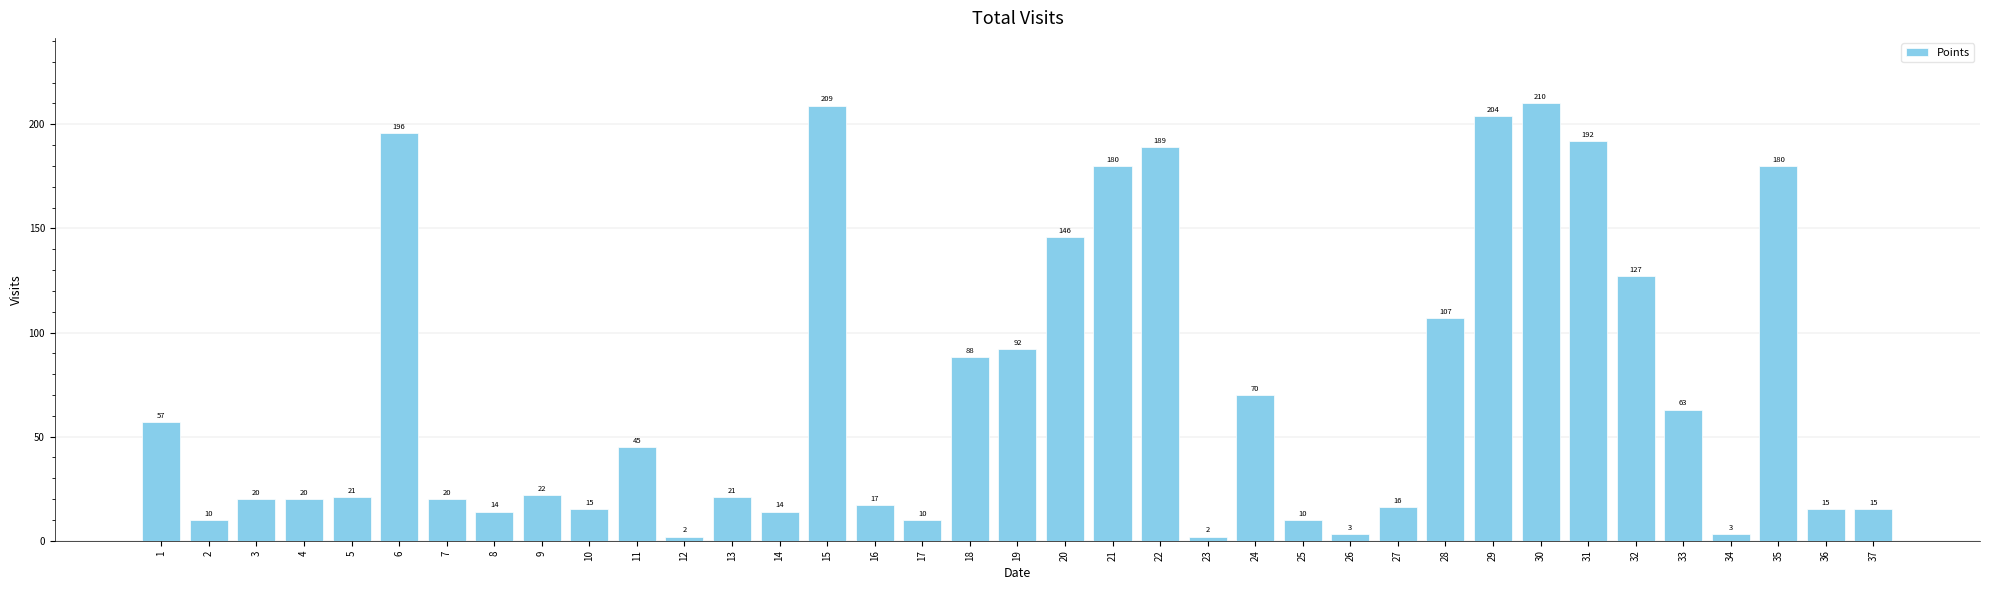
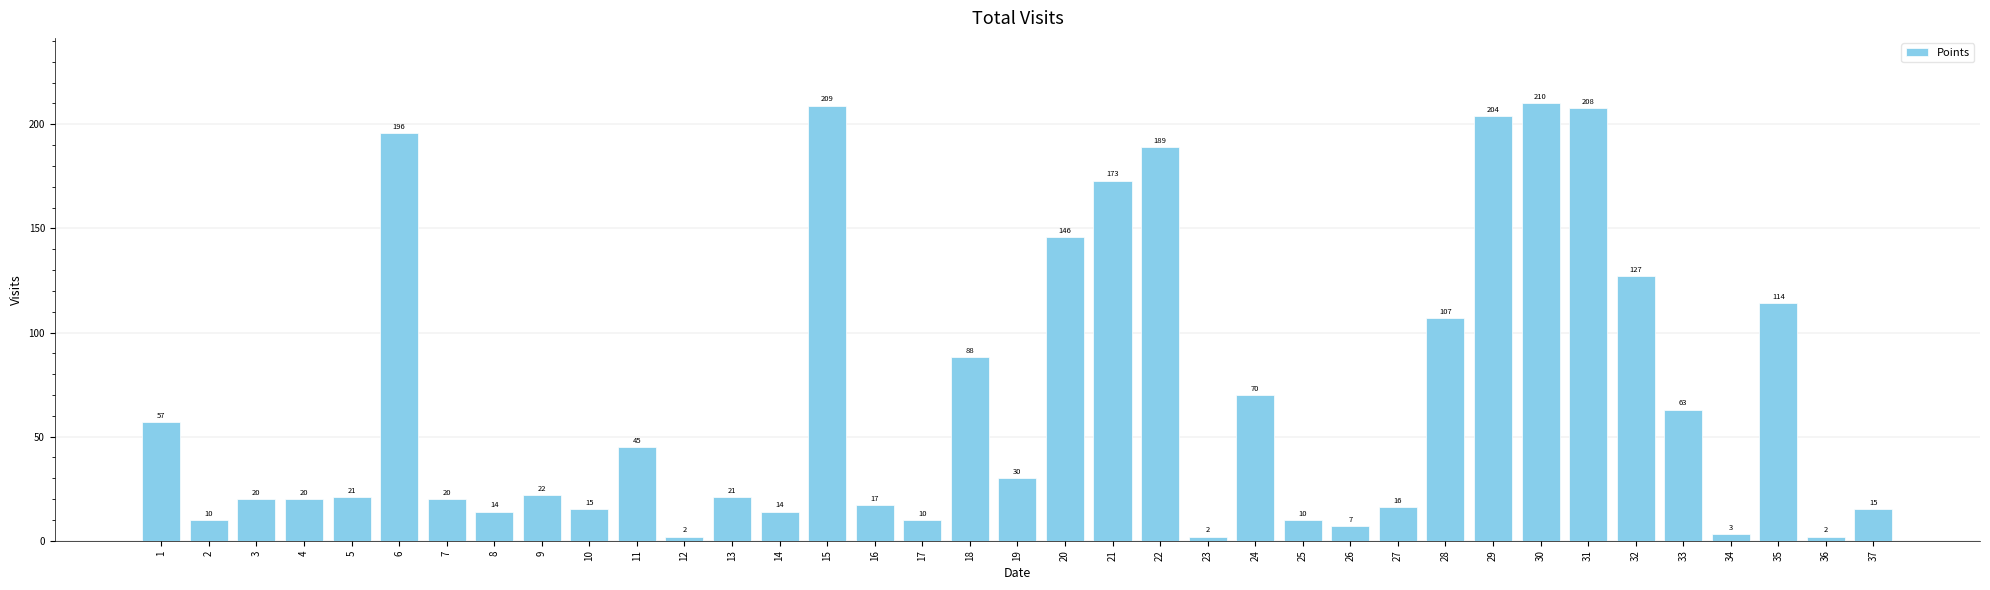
  {
    "1": 57,
    "2": 10,
    "3": 20,
    "4": 20,
    "5": 21,
    "6": 196,
    "7": 20,
    "8": 14,
    "9": 22,
    "10": 15,
    "11": 45,
    "12": 2,
    "13": 21,
    "14": 14,
    "15": 209,
    "16": 17,
    "17": 10,
    "18": 88,
-   "19": 92,
+   "19": 30,
    "20": 146,
-   "21": 180,
+   "21": 173,
    "22": 189,
    "23": 2,
    "24": 70,
    "25": 10,
-   "26": 3,
+   "26": 7,
    "27": 16,
    "28": 107,
    "29": 204,
    "30": 210,
-   "31": 192,
+   "31": 208,
    "32": 127,
    "33": 63,
    "34": 3,
-   "35": 180,
-   "36": 15,
+   "35": 114,
+   "36": 2,
    "37": 15
  }
